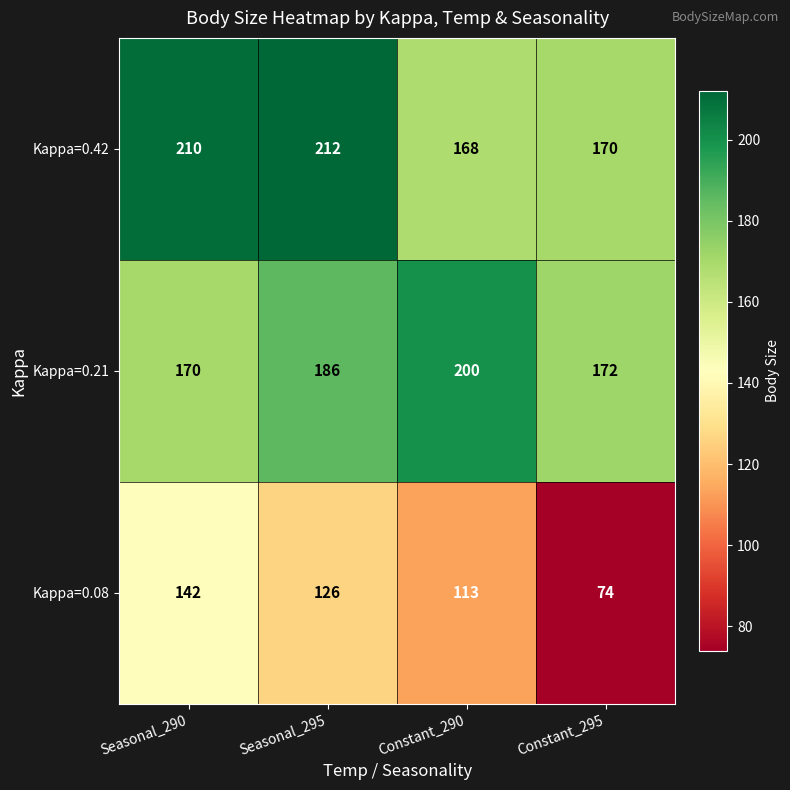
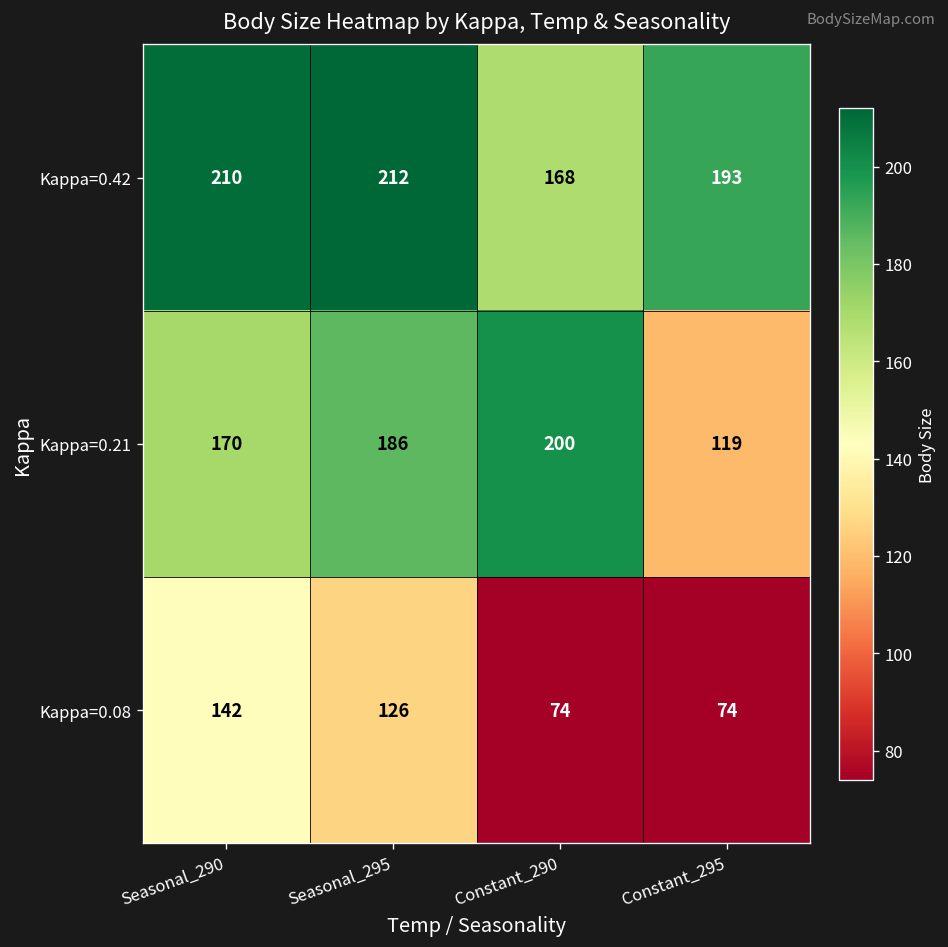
  {
    "Kappa=0.42": {
      "Seasonal_290": 210,
      "Seasonal_295": 212,
      "Constant_290": 168,
-     "Constant_295": 170
+     "Constant_295": 193
    },
    "Kappa=0.21": {
      "Seasonal_290": 170,
      "Seasonal_295": 186,
      "Constant_290": 200,
-     "Constant_295": 172
+     "Constant_295": 119
    },
    "Kappa=0.08": {
      "Seasonal_290": 142,
      "Seasonal_295": 126,
-     "Constant_290": 113,
+     "Constant_290": 74,
      "Constant_295": 74
    }
  }
